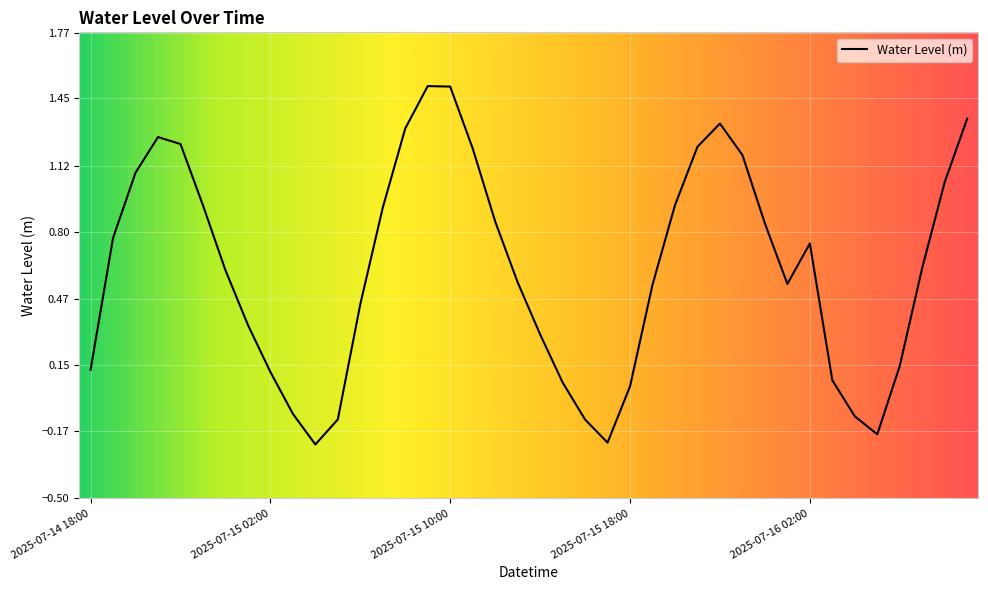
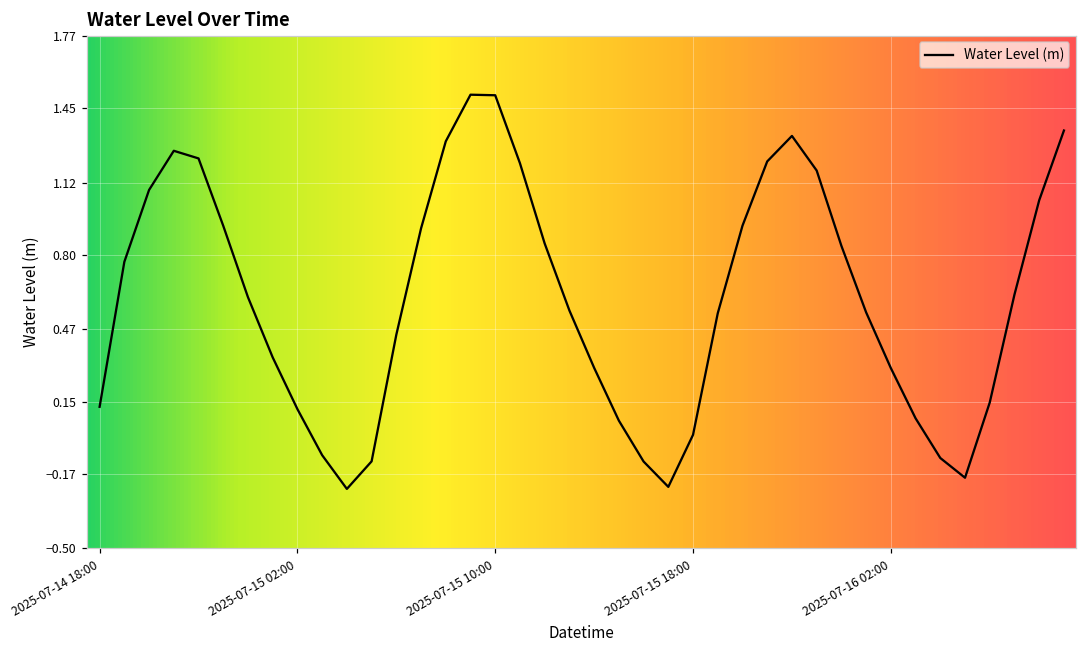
  {
    "2025-07-14 18:00": 0.13,
    "2025-07-15 02:00": 0.12,
    "2025-07-15 10:00": 1.51,
-   "2025-07-15 18:00": 0.05,
-   "2025-07-16 02:00": 0.74
+   "2025-07-15 18:00": 0.00,
+   "2025-07-16 02:00": 0.30
  }
